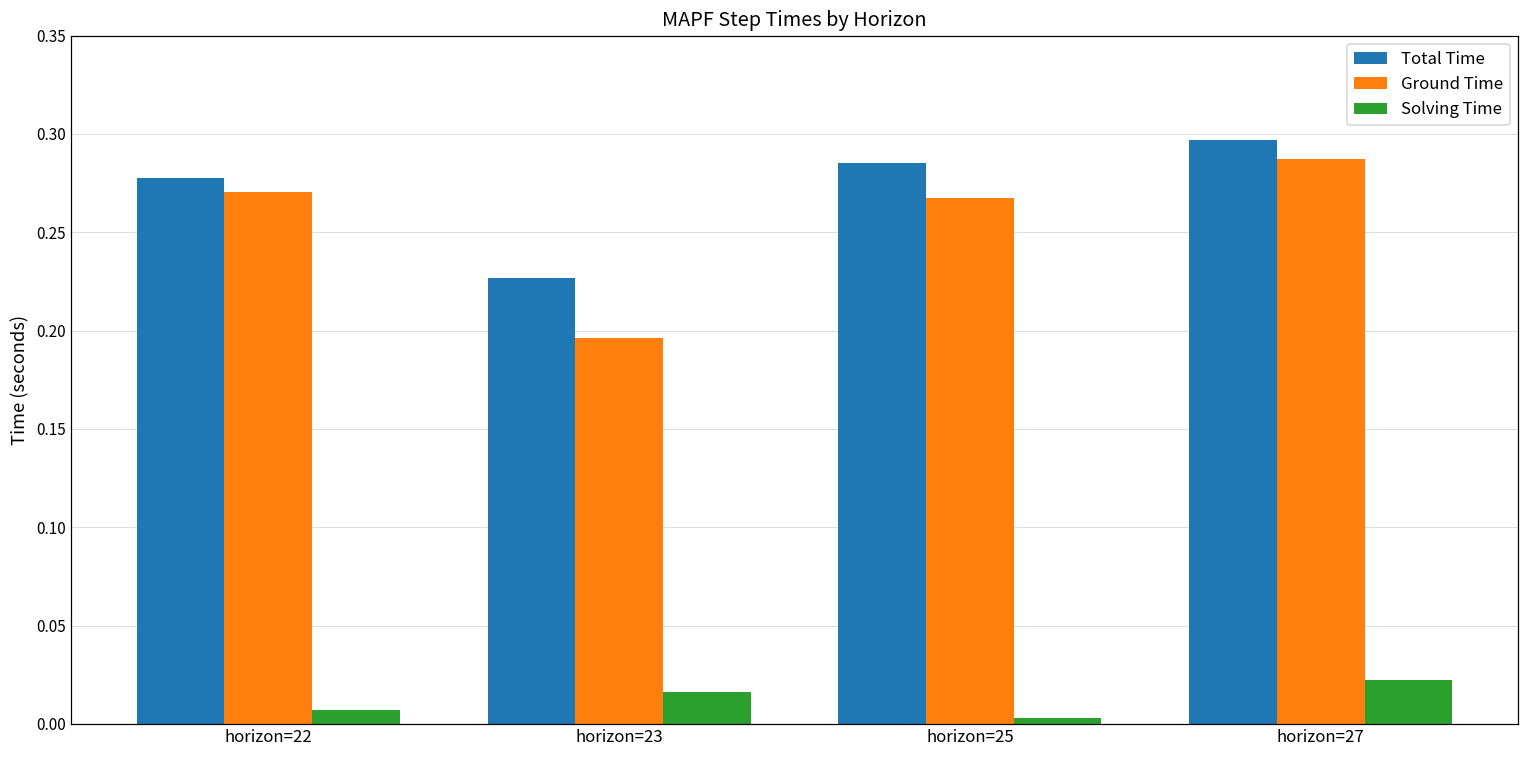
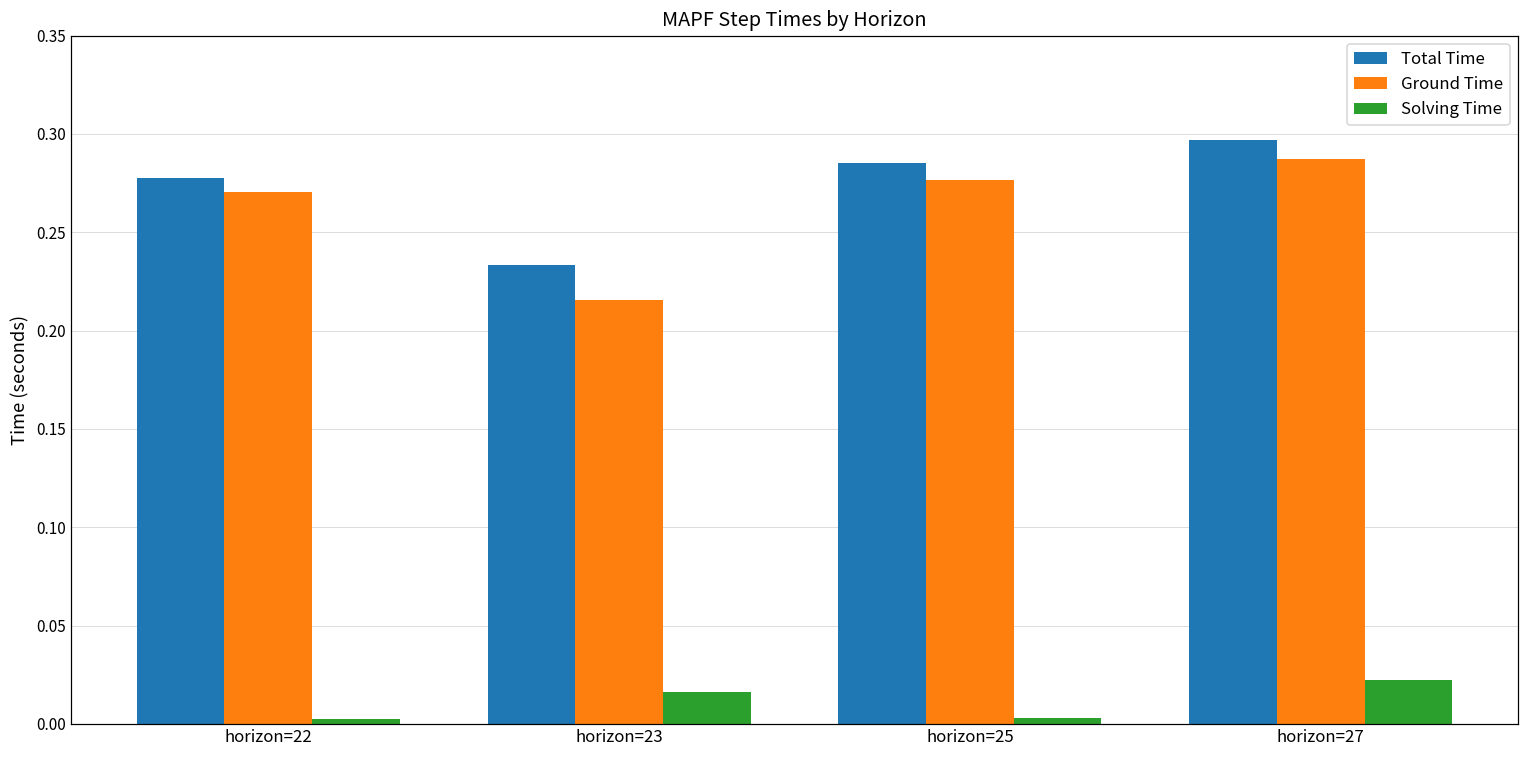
  {
    "Total Time": {
      "horizon=22": 0.277,
-     "horizon=23": 0.227,
+     "horizon=23": 0.233,
      "horizon=25": 0.285,
      "horizon=27": 0.297
    },
    "Ground Time": {
      "horizon=22": 0.270,
-     "horizon=23": 0.196,
-     "horizon=25": 0.268,
+     "horizon=23": 0.215,
+     "horizon=25": 0.277,
      "horizon=27": 0.287
    },
    "Solving Time": {
-     "horizon=22": 0.007,
+     "horizon=22": 0.002,
      "horizon=23": 0.016,
      "horizon=25": 0.003,
      "horizon=27": 0.022
    }
  }
